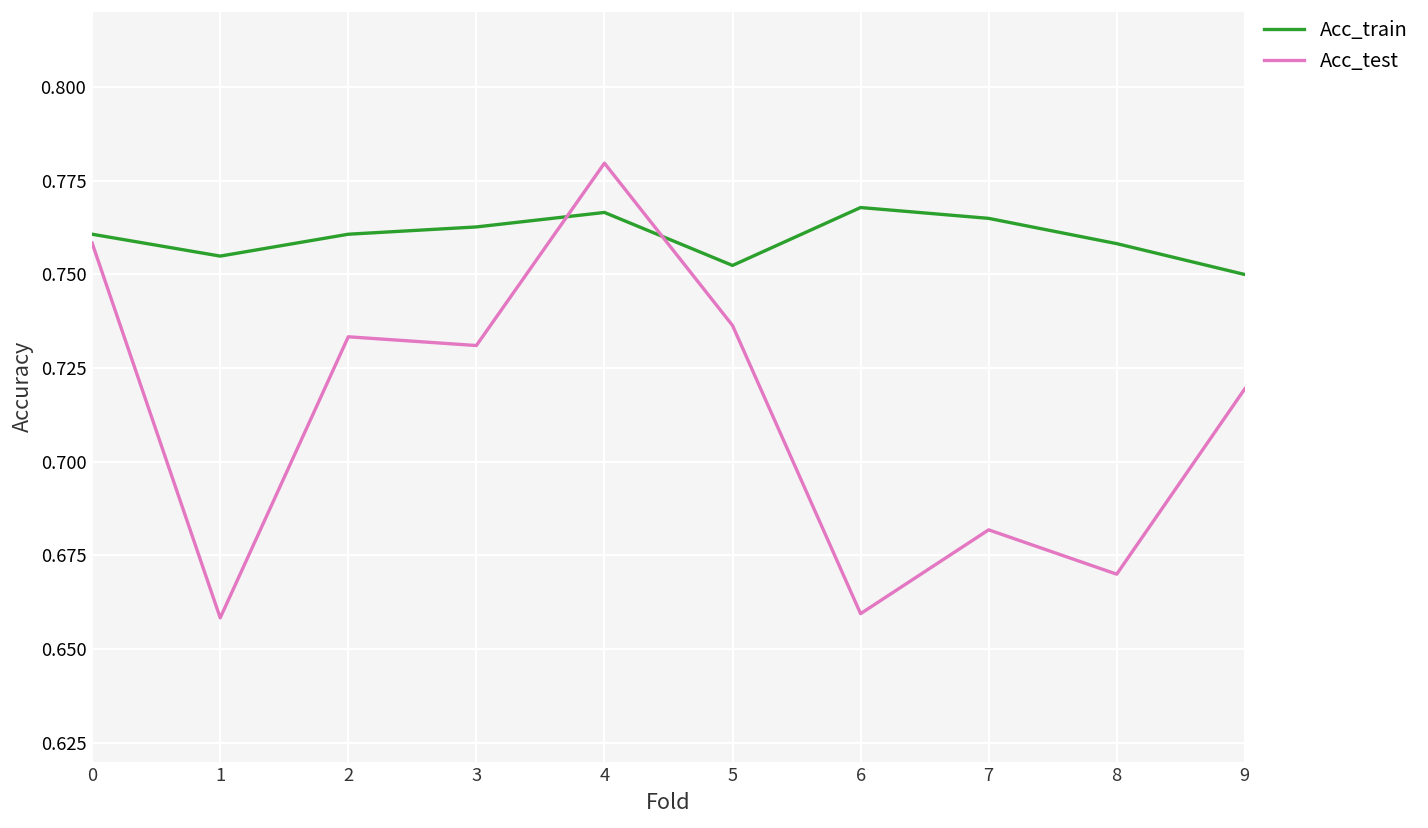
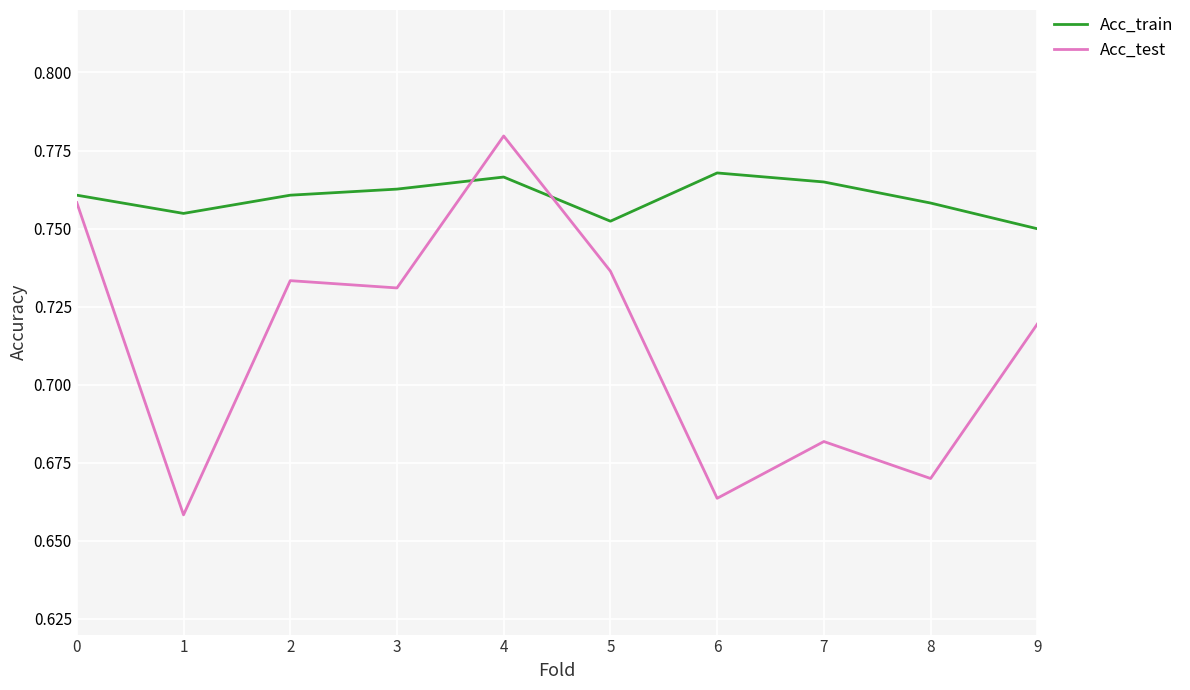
  {
    "Acc_train": {
      "0": 0.761,
      "1": 0.755,
      "2": 0.761,
      "3": 0.763,
      "4": 0.767,
      "5": 0.752,
      "6": 0.768,
      "7": 0.765,
      "8": 0.758,
      "9": 0.750
    },
    "Acc_test": {
      "0": 0.758,
      "1": 0.658,
      "2": 0.733,
      "3": 0.731,
      "4": 0.780,
      "5": 0.736,
-     "6": 0.659,
+     "6": 0.664,
      "7": 0.682,
      "8": 0.670,
      "9": 0.719
    }
  }
